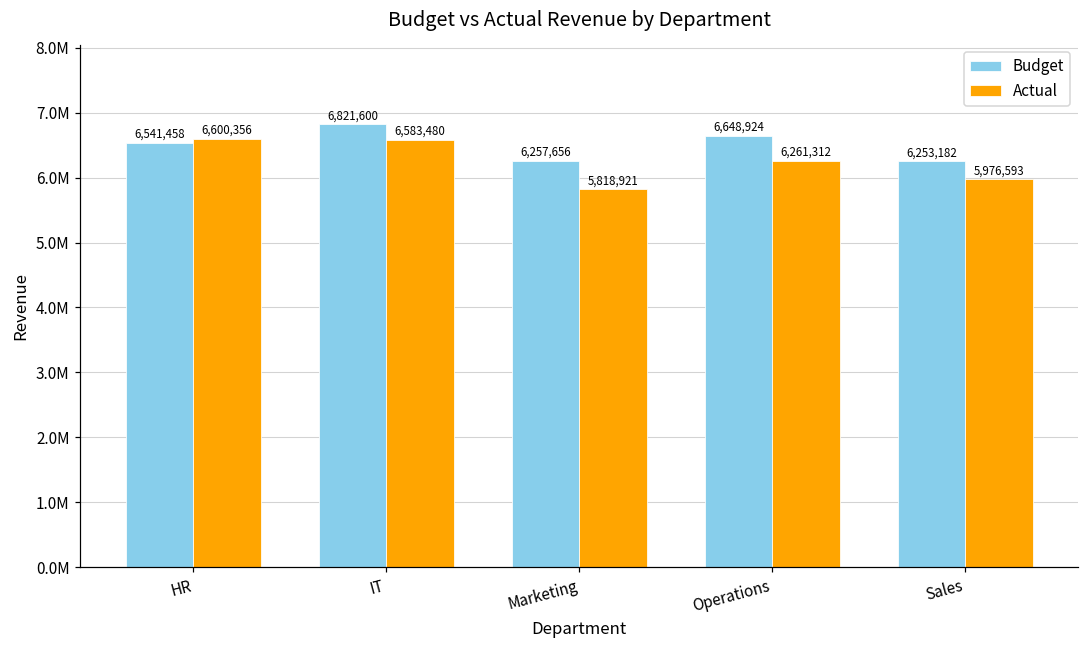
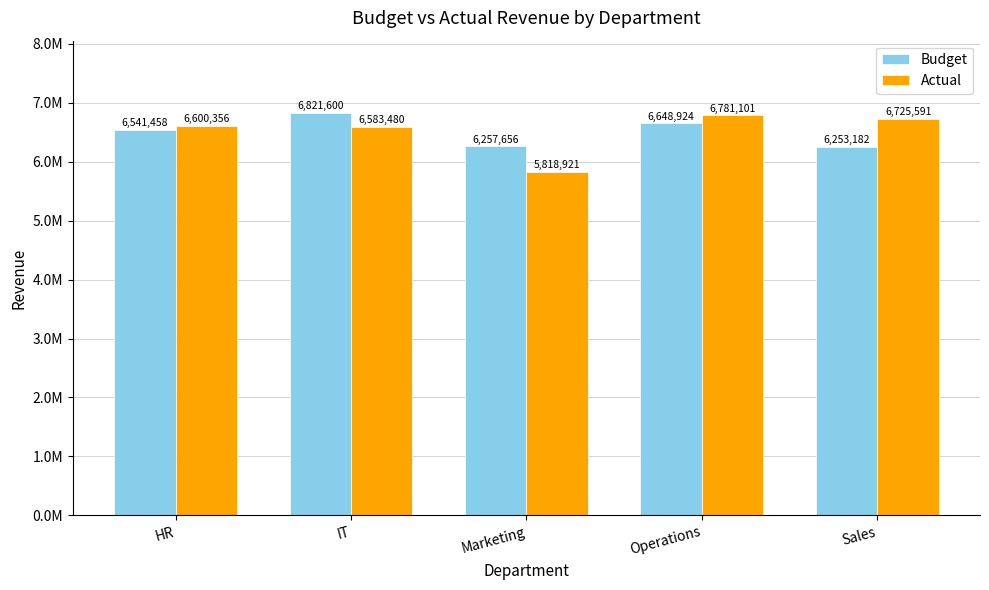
  {
    "Budget": {
      "HR": "6,541,458",
      "IT": "6,821,600",
      "Marketing": "6,257,656",
      "Operations": "6,648,924",
      "Sales": "6,253,182"
    },
    "Actual": {
      "HR": "6,600,356",
      "IT": "6,583,480",
      "Marketing": "5,818,921",
-     "Operations": "6,261,312",
-     "Sales": "5,976,593"
+     "Operations": "6,781,101",
+     "Sales": "6,725,591"
    }
  }
